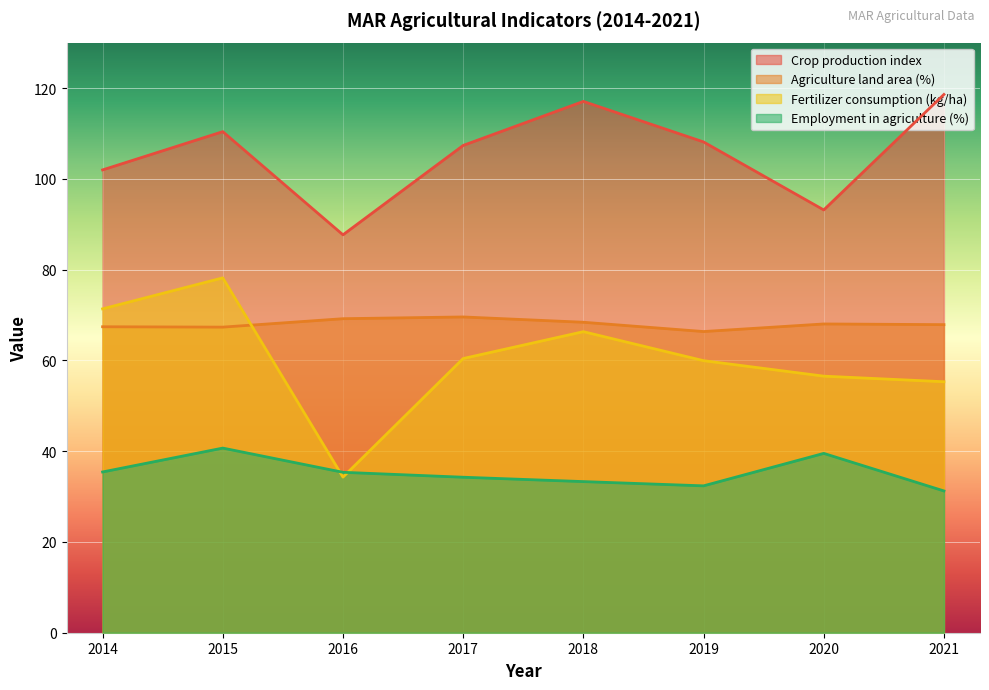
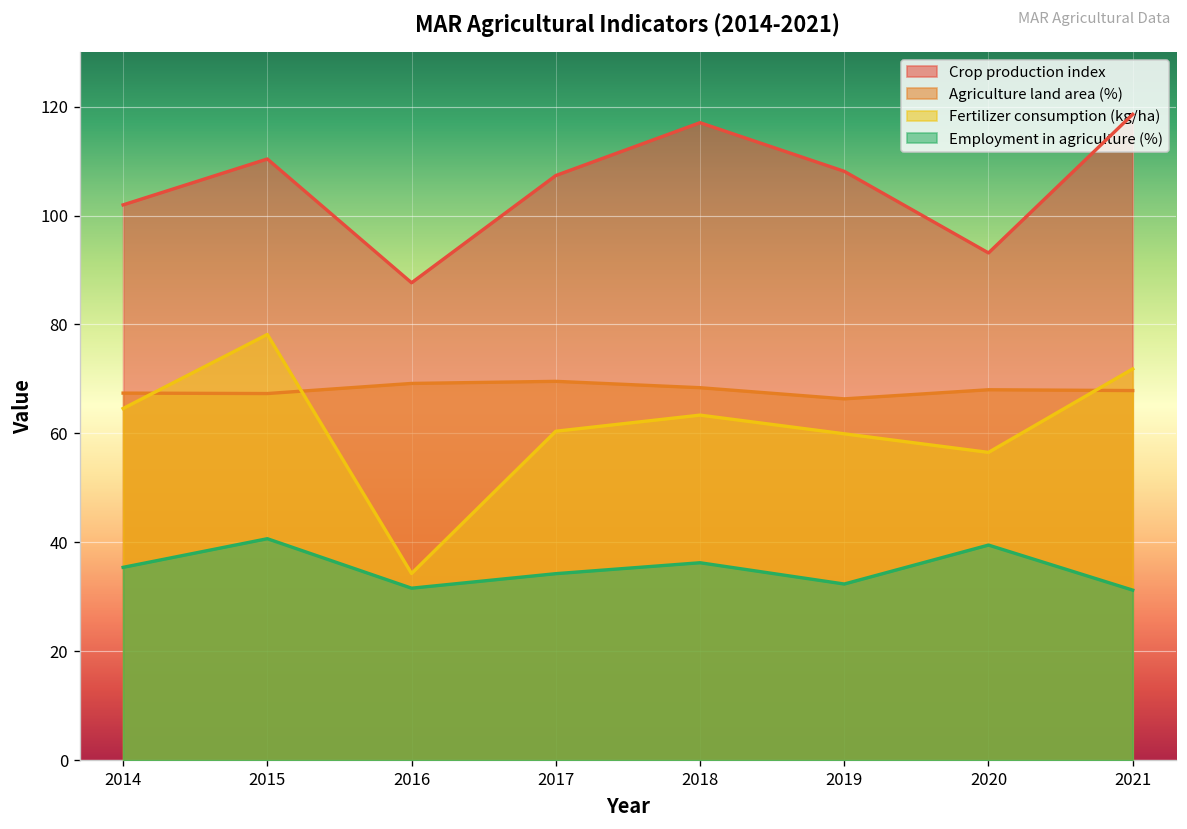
  {
    "Fertilizer consumption (kg/ha)": {
-     "2014": 71,
+     "2014": 65,
      "2015": 78,
      "2016": 34,
      "2017": 60,
-     "2018": 66,
+     "2018": 63,
      "2019": 60,
      "2020": 57,
-     "2021": 55
+     "2021": 72
    },
    "Employment in agriculture (%)": {
      "2014": 35,
      "2015": 41,
-     "2016": 35,
+     "2016": 32,
      "2017": 34,
-     "2018": 33,
+     "2018": 36,
      "2019": 32,
      "2020": 40,
      "2021": 31
    }
  }
